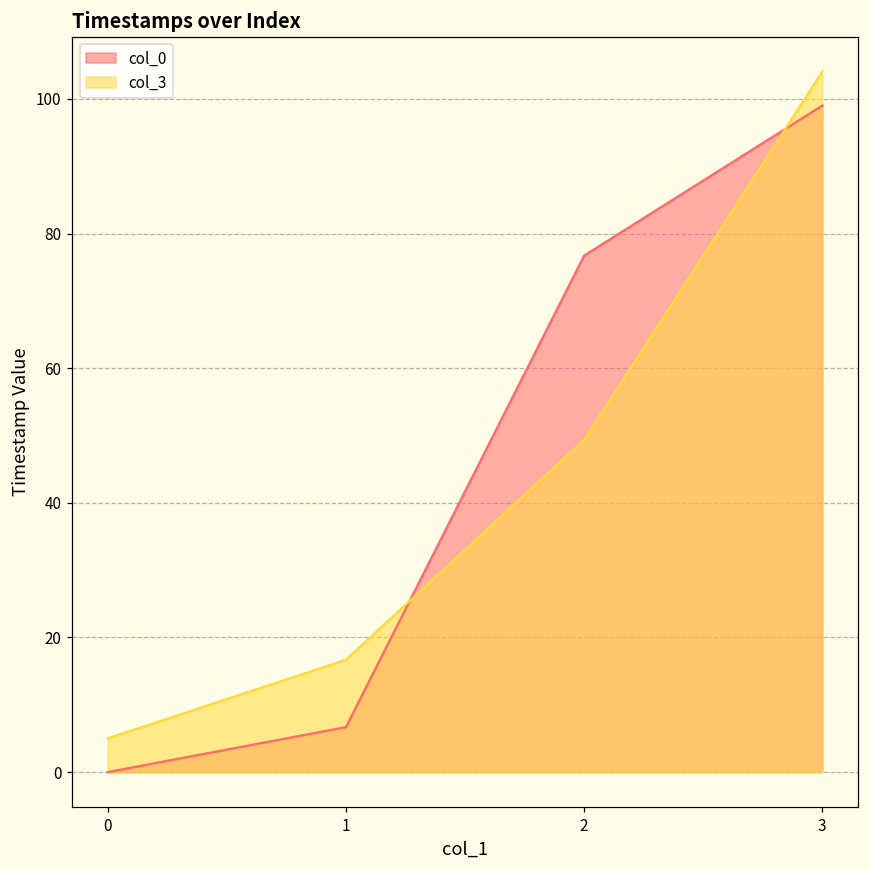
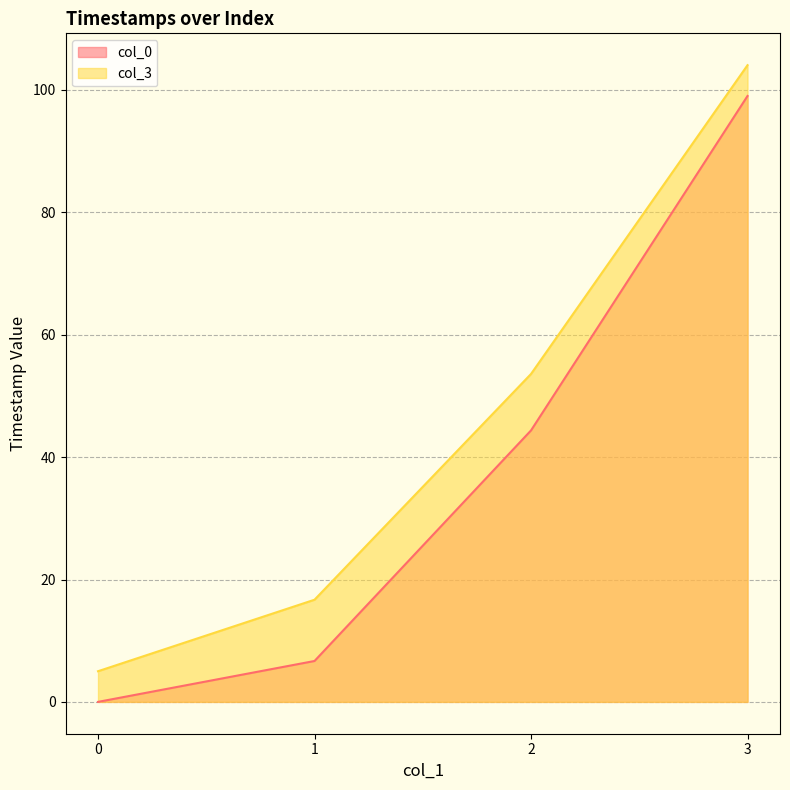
  {
    "col_0": {
      "0": 0,
      "1": 7,
-     "2": 77,
+     "2": 44,
      "3": 99
    },
    "col_3": {
      "0": 5,
      "1": 17,
-     "2": 49,
+     "2": 54,
      "3": 104
    }
  }
